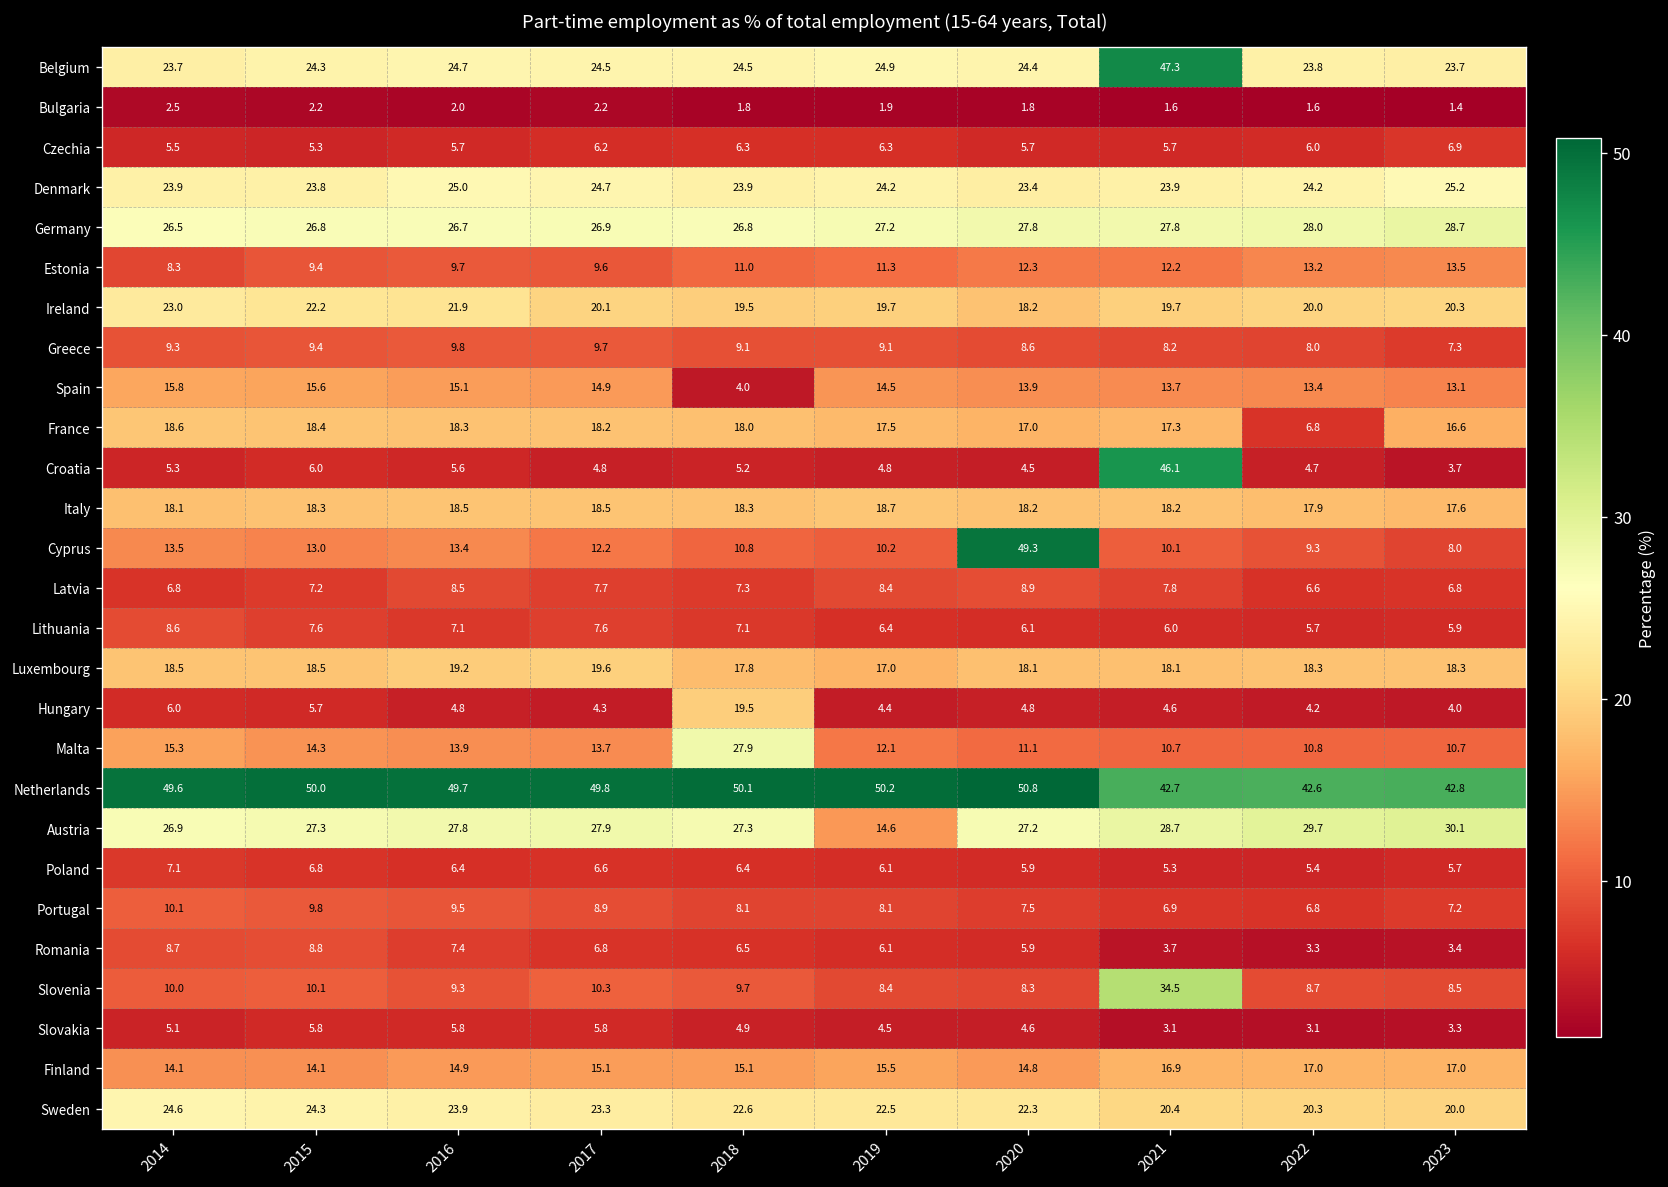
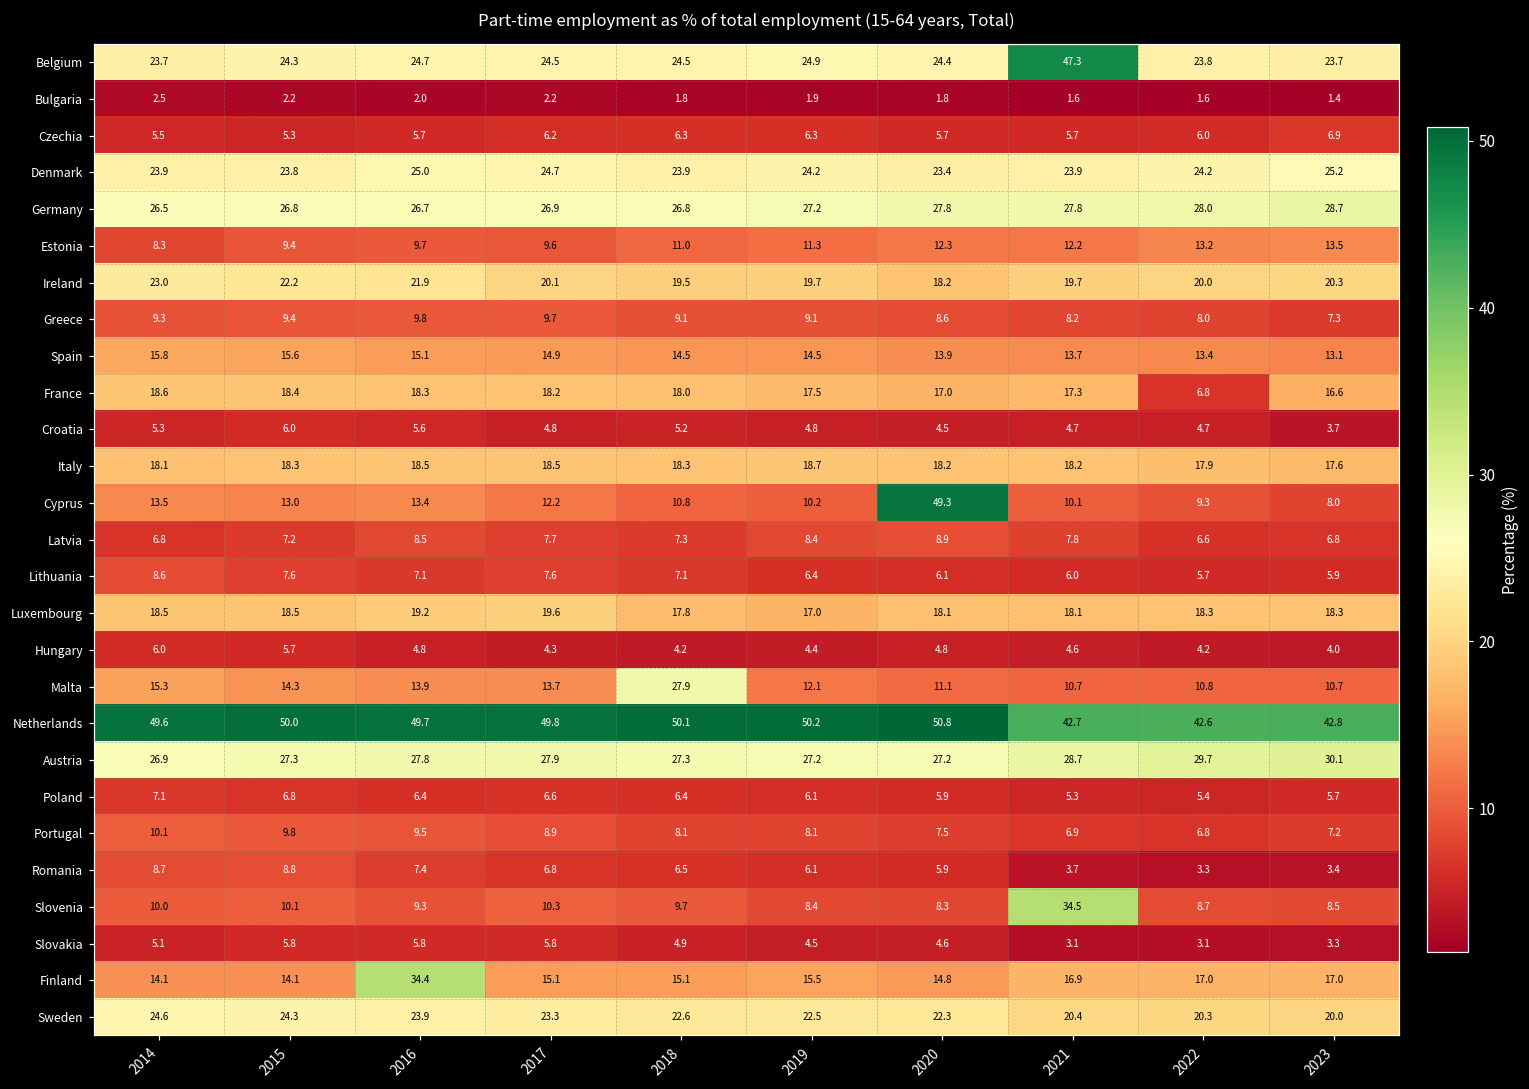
  {
    "Spain": {
      "2014": 15.8,
      "2015": 15.6,
      "2016": 15.1,
      "2017": 14.9,
-     "2018": 4.0,
+     "2018": 14.5,
      "2019": 14.5,
      "2020": 13.9,
      "2021": 13.7,
      "2022": 13.4,
      "2023": 13.1
    },
    "Croatia": {
      "2014": 5.3,
      "2015": 6.0,
      "2016": 5.6,
      "2017": 4.8,
      "2018": 5.2,
      "2019": 4.8,
      "2020": 4.5,
-     "2021": 46.1,
+     "2021": 4.7,
      "2022": 4.7,
      "2023": 3.7
    },
    "Hungary": {
      "2014": 6.0,
      "2015": 5.7,
      "2016": 4.8,
      "2017": 4.3,
-     "2018": 19.5,
+     "2018": 4.2,
      "2019": 4.4,
      "2020": 4.8,
      "2021": 4.6,
      "2022": 4.2,
      "2023": 4.0
    },
    "Austria": {
      "2014": 26.9,
      "2015": 27.3,
      "2016": 27.8,
      "2017": 27.9,
      "2018": 27.3,
-     "2019": 14.6,
+     "2019": 27.2,
      "2020": 27.2,
      "2021": 28.7,
      "2022": 29.7,
      "2023": 30.1
    },
    "Finland": {
      "2014": 14.1,
      "2015": 14.1,
-     "2016": 14.9,
+     "2016": 34.4,
      "2017": 15.1,
      "2018": 15.1,
      "2019": 15.5,
      "2020": 14.8,
      "2021": 16.9,
      "2022": 17.0,
      "2023": 17.0
    }
  }
